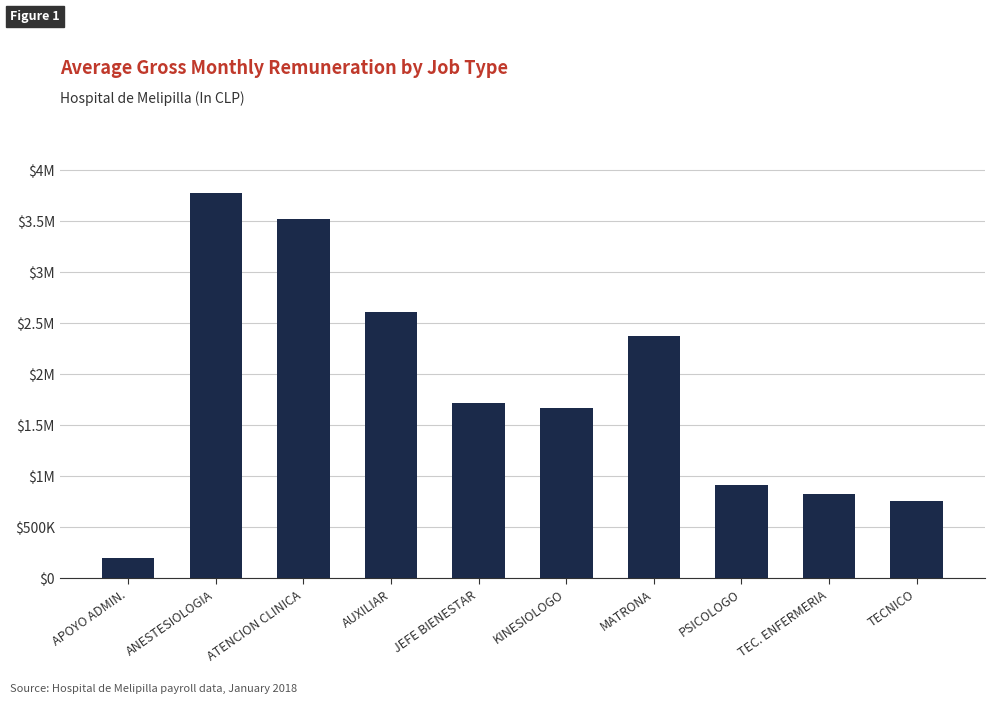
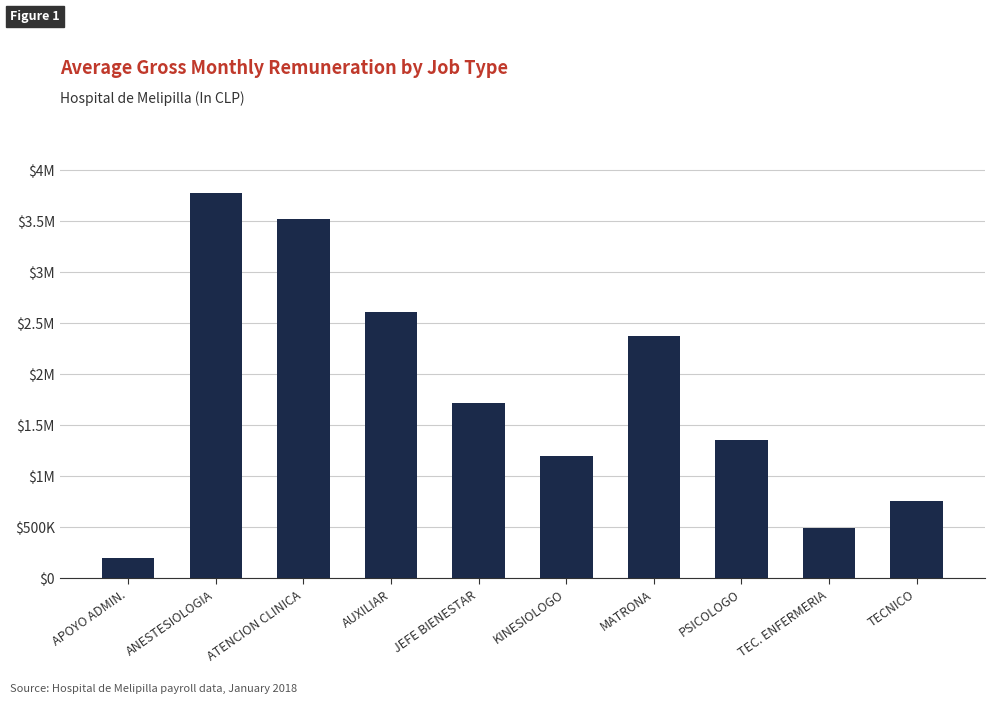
  {
    "APOYO ADMIN.": "$200000",
    "ANESTESIOLOGIA": "$3780000",
    "ATENCION CLINICA": "$3520000",
    "AUXILIAR": "$2610000",
    "JEFE BIENESTAR": "$1720000",
-   "KINESIOLOGO": "$1670000",
+   "KINESIOLOGO": "$1190000",
    "MATRONA": "$2370000",
-   "PSICOLOGO": "$910000",
-   "TEC. ENFERMERIA": "$830000",
+   "PSICOLOGO": "$1360000",
+   "TEC. ENFERMERIA": "$490000",
    "TECNICO": "$760000"
  }
